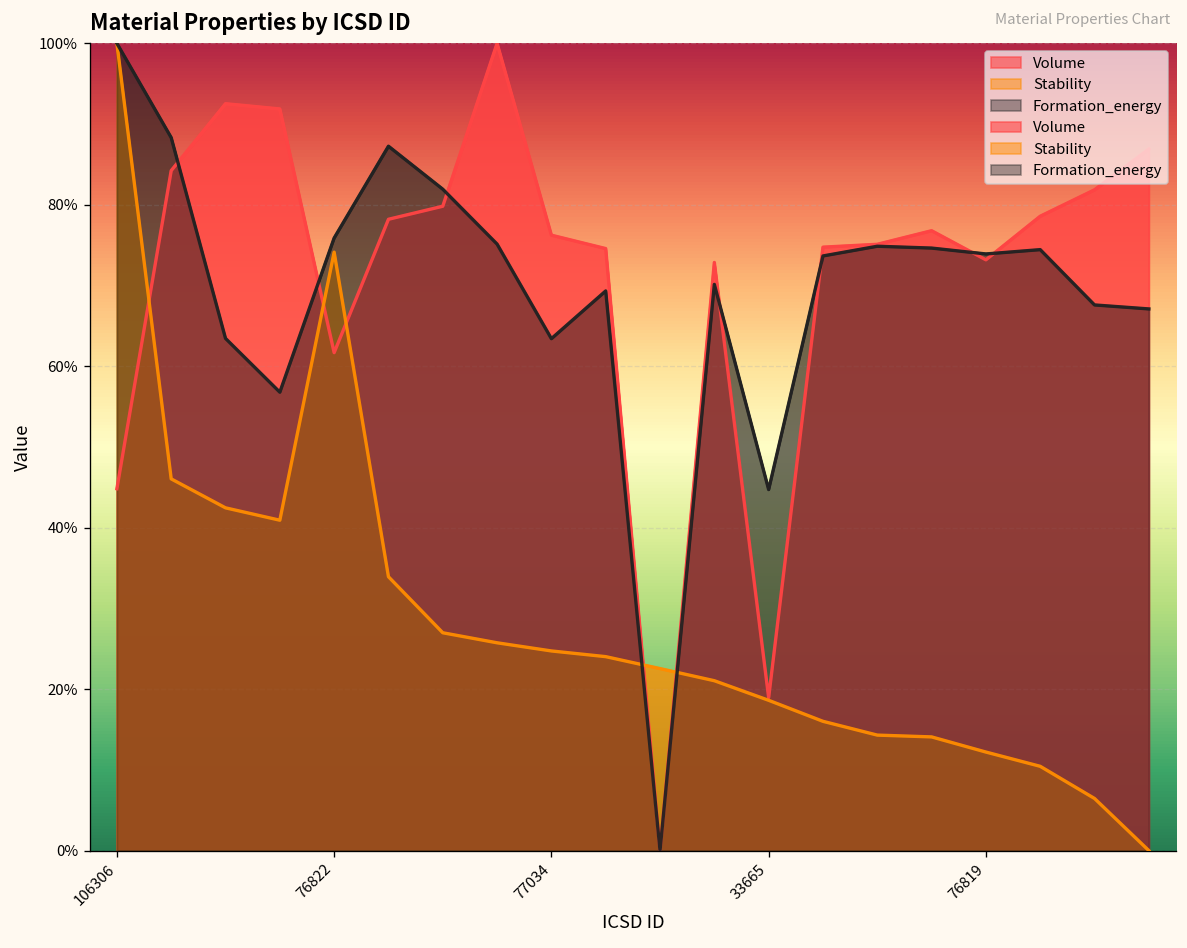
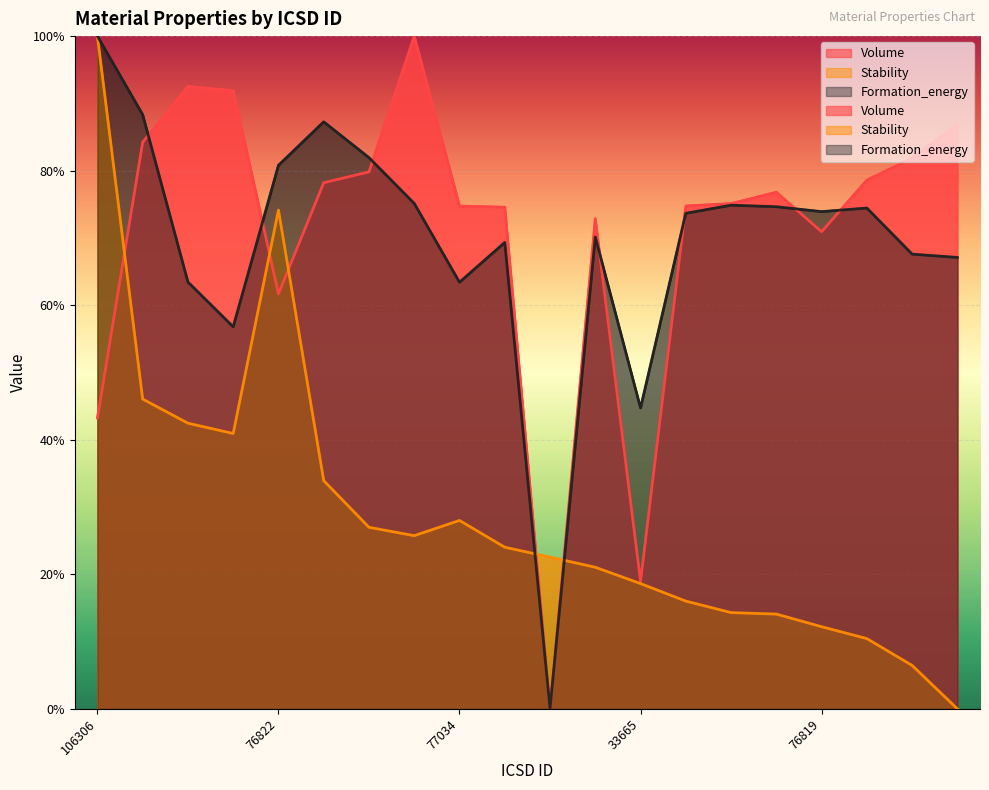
  {
    "Volume": {
-     "106306": "45%",
+     "106306": "43%",
      "76822": "62%",
-     "77034": "76%",
-     "76819": "73%"
+     "77034": "75%",
+     "76819": "71%"
    },
    "Stability": {
      "76822": "74%",
-     "77034": "25%",
+     "77034": "28%",
      "76819": "12%"
    },
    "Formation_energy": {
-     "76822": "76%",
+     "76822": "81%",
      "77034": "63%",
      "33665": "45%",
      "76819": "74%"
    }
  }
